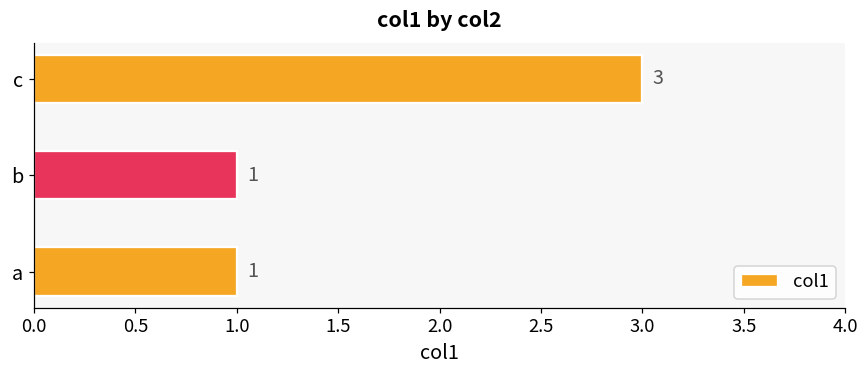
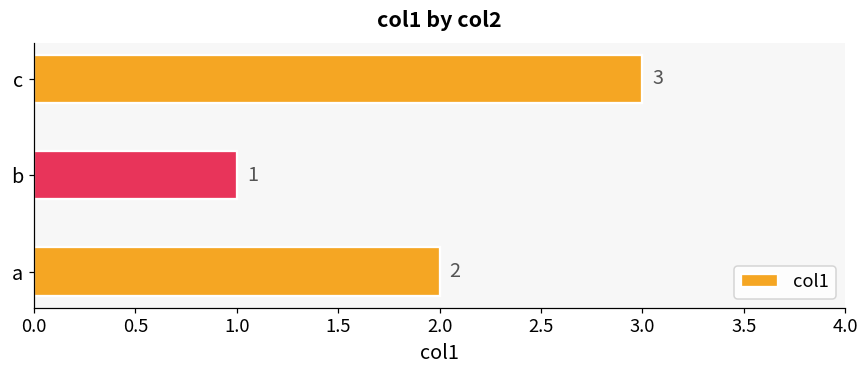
  {
    "c": 3,
    "b": 1,
-   "a": 1
+   "a": 2
  }
